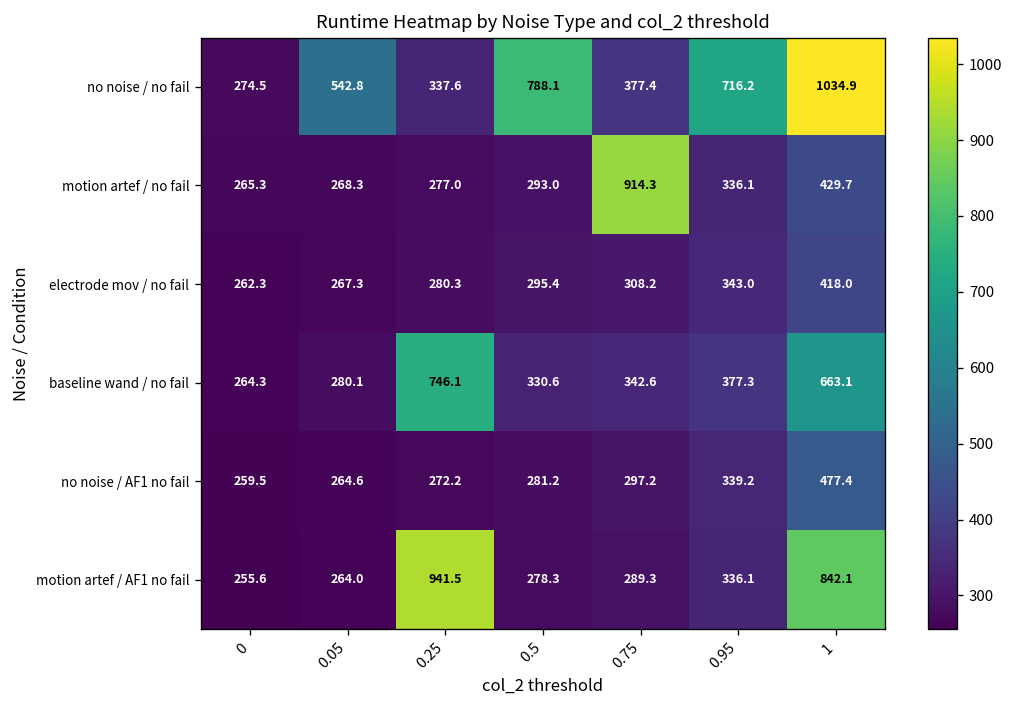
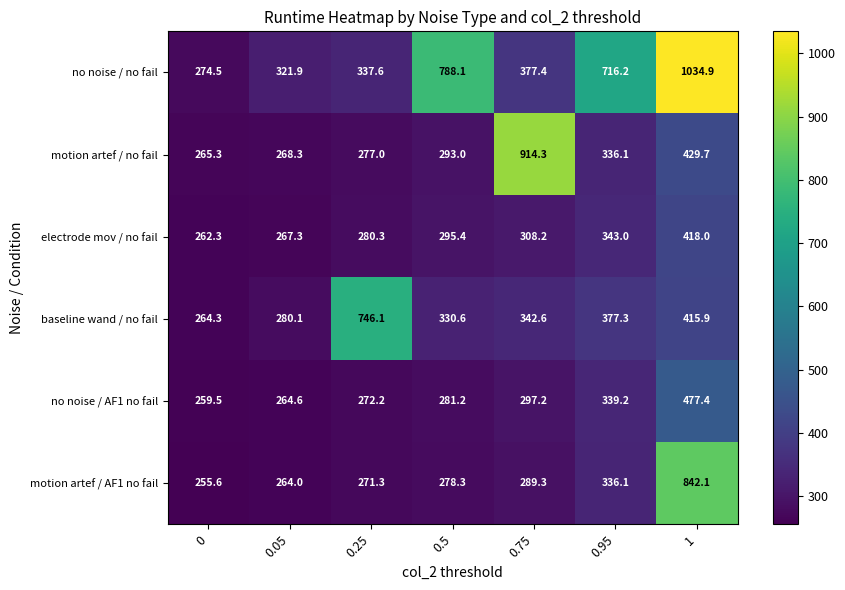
  {
    "no noise / no fail": {
      "0": 274.5,
-     "0.05": 542.8,
+     "0.05": 321.9,
      "0.25": 337.6,
      "0.5": 788.1,
      "0.75": 377.4,
      "0.95": 716.2,
      "1": 1034.9
    },
    "motion artef / no fail": {
      "0": 265.3,
      "0.05": 268.3,
      "0.25": 277.0,
      "0.5": 293.0,
      "0.75": 914.3,
      "0.95": 336.1,
      "1": 429.7
    },
    "electrode mov / no fail": {
      "0": 262.3,
      "0.05": 267.3,
      "0.25": 280.3,
      "0.5": 295.4,
      "0.75": 308.2,
      "0.95": 343.0,
      "1": 418.0
    },
    "baseline wand / no fail": {
      "0": 264.3,
      "0.05": 280.1,
      "0.25": 746.1,
      "0.5": 330.6,
      "0.75": 342.6,
      "0.95": 377.3,
-     "1": 663.1
+     "1": 415.9
    },
    "no noise / AF1 no fail": {
      "0": 259.5,
      "0.05": 264.6,
      "0.25": 272.2,
      "0.5": 281.2,
      "0.75": 297.2,
      "0.95": 339.2,
      "1": 477.4
    },
    "motion artef / AF1 no fail": {
      "0": 255.6,
      "0.05": 264.0,
-     "0.25": 941.5,
+     "0.25": 271.3,
      "0.5": 278.3,
      "0.75": 289.3,
      "0.95": 336.1,
      "1": 842.1
    }
  }
